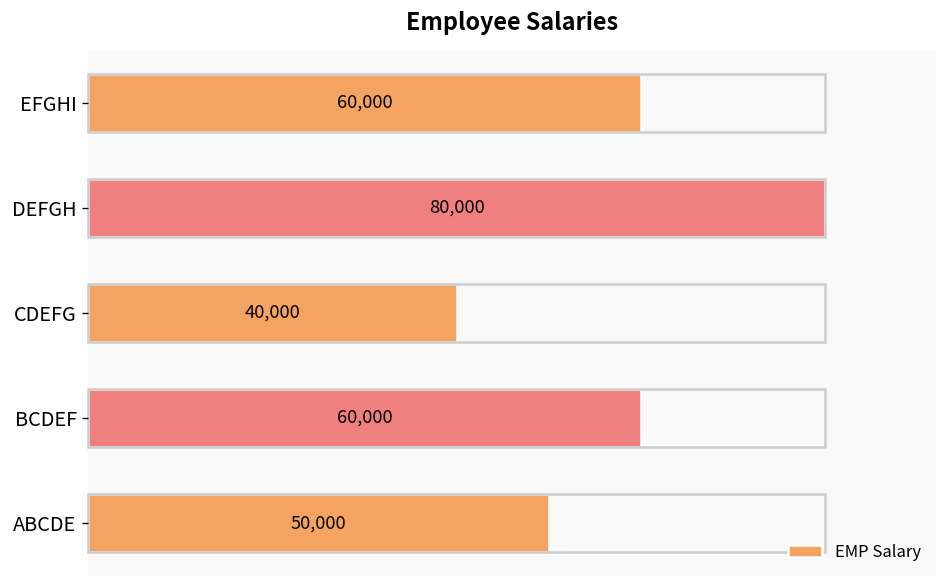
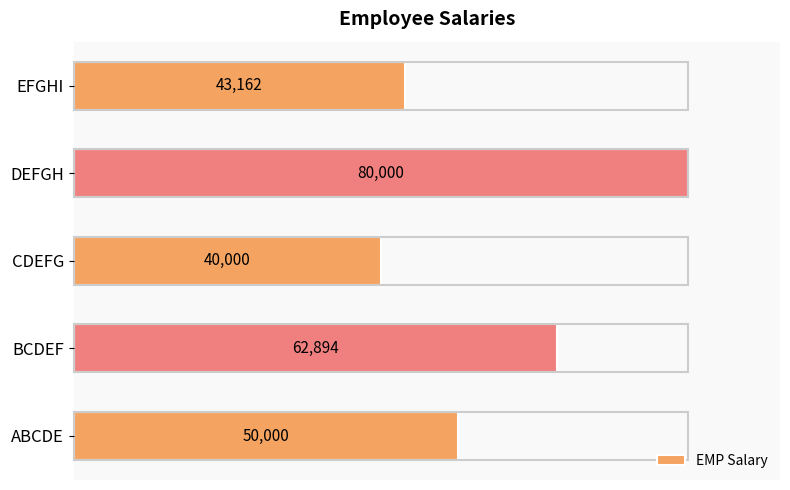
  {
-   "EFGHI": "60,000",
+   "EFGHI": "43,162",
    "DEFGH": "80,000",
    "CDEFG": "40,000",
-   "BCDEF": "60,000",
+   "BCDEF": "62,894",
    "ABCDE": "50,000"
  }
